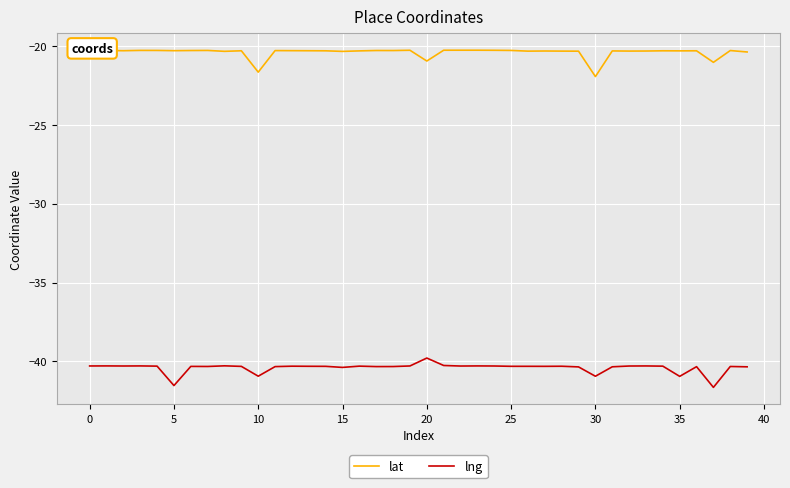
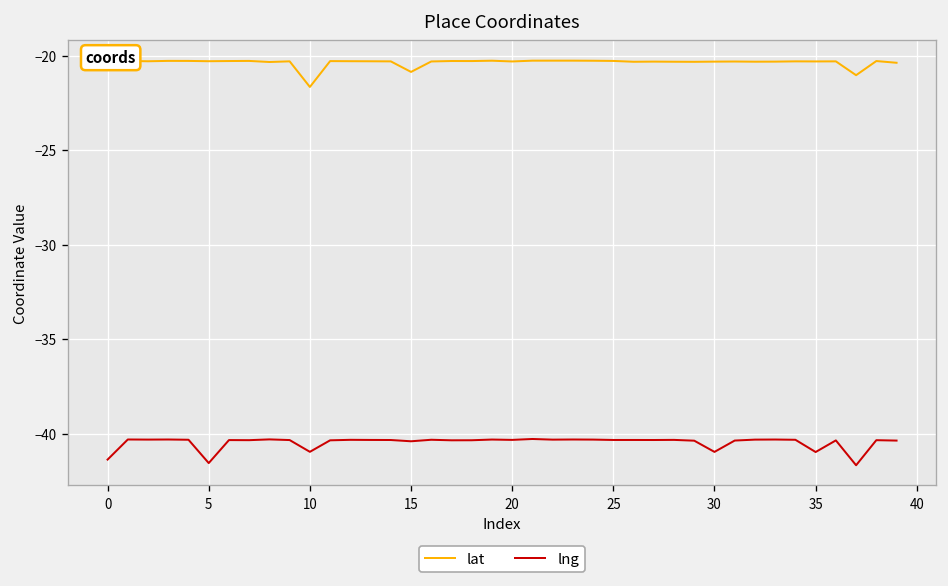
  {
    "lat": {
      "5": -20.3,
      "10": -21.6,
-     "15": -20.3,
-     "20": -20.9,
+     "15": -20.9,
+     "20": -20.3,
      "25": -20.3,
-     "30": -21.9,
+     "30": -20.3,
      "35": -20.3
    },
    "lng": {
-     "0": -40.3,
+     "0": -41.4,
      "5": -41.5,
      "10": -40.9,
      "15": -40.4,
-     "20": -39.8,
+     "20": -40.3,
      "25": -40.3,
      "30": -40.9,
      "35": -41.0
    }
  }
